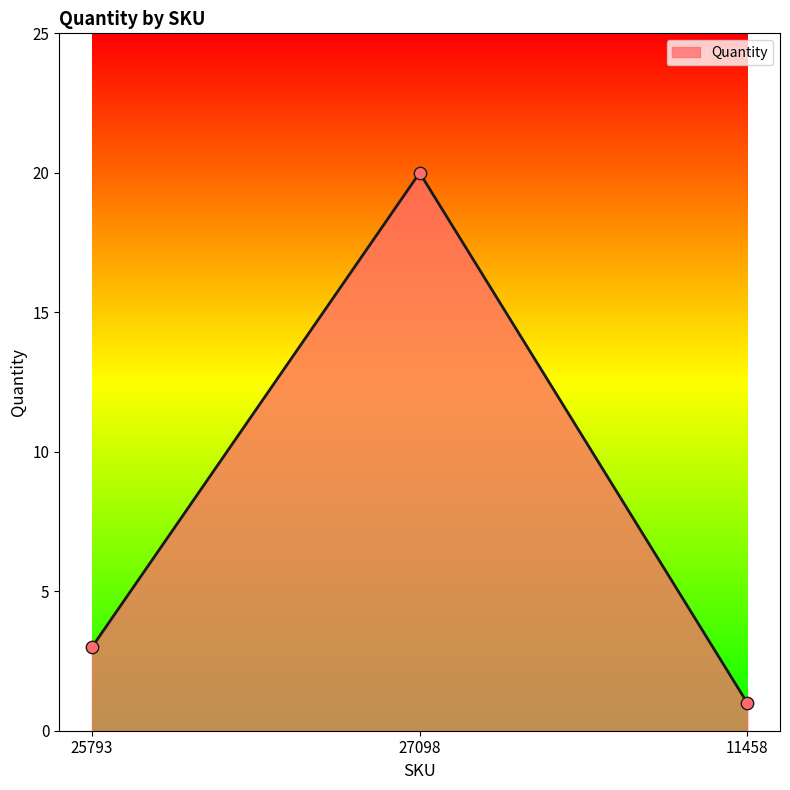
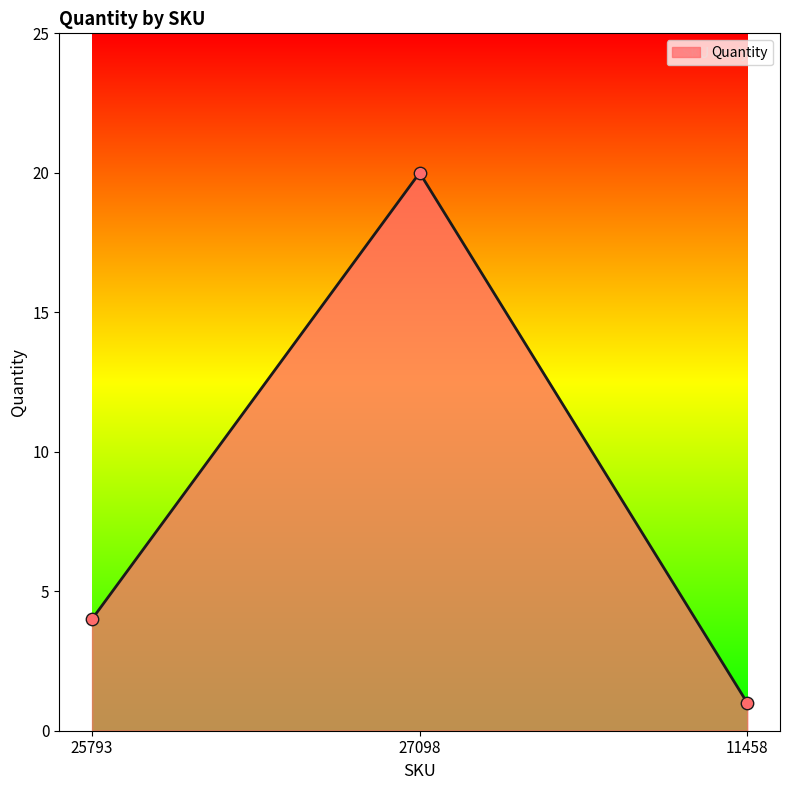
  {
-   "25793": 3,
+   "25793": 4,
    "27098": 20,
    "11458": 1
  }
